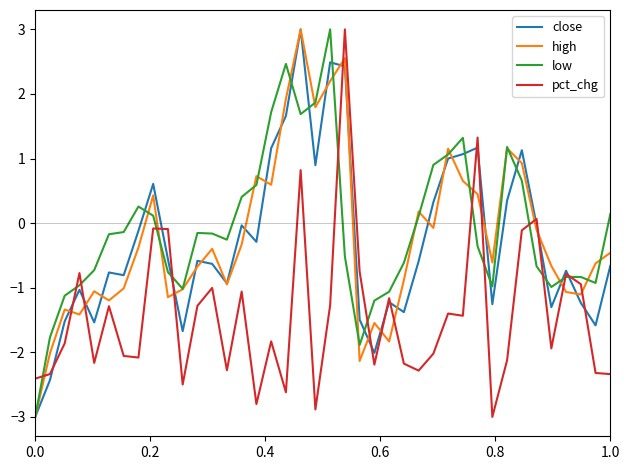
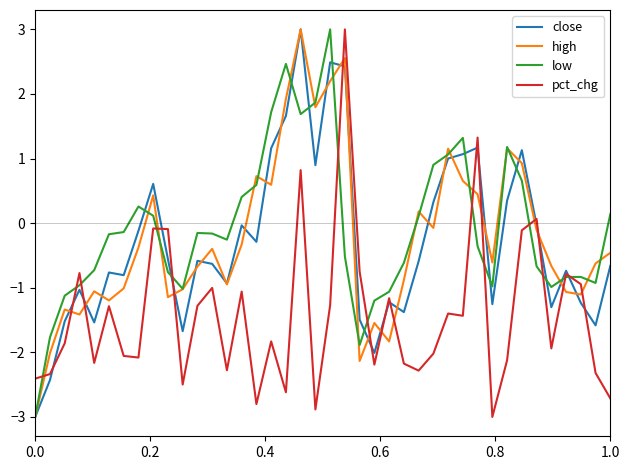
  {
    "close": {
      "1.0": -0.7
    },
    "high": {
      "1.0": -0.5
    },
    "low": {
      "1.0": 0.1
    },
    "pct_chg": {
      "0.0": -2.4,
-     "1.0": -2.3
+     "1.0": -2.7
    }
  }
